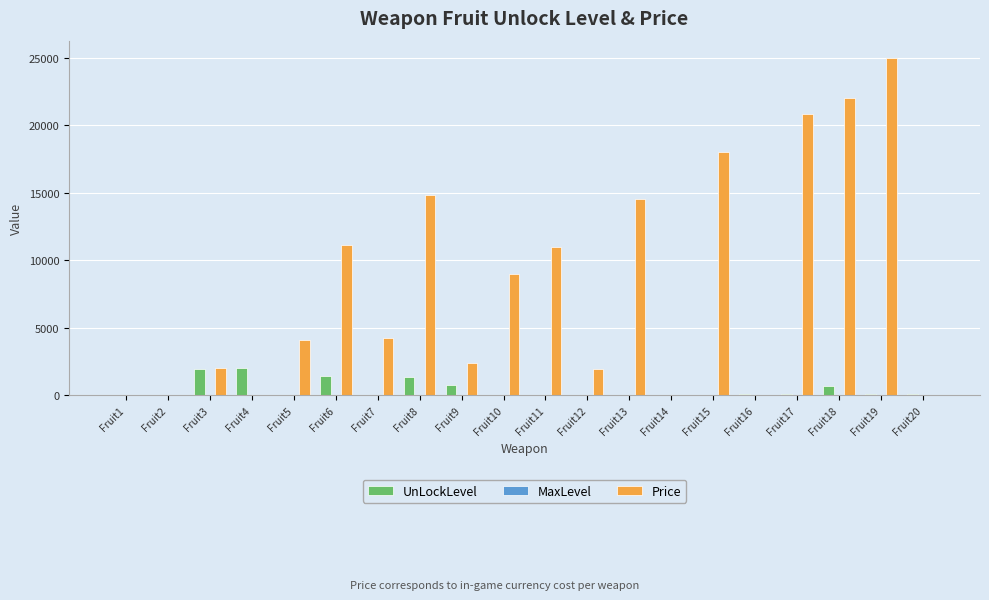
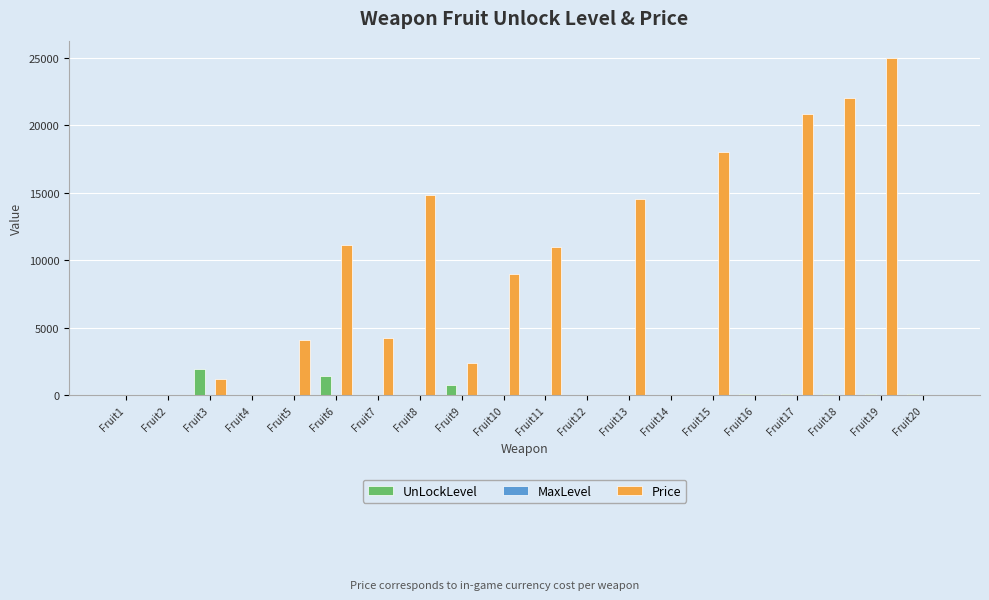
  {
    "UnLockLevel": {
      "Fruit1": 0,
      "Fruit3": 2000,
-     "Fruit4": 2000,
+     "Fruit4": 0,
      "Fruit6": 1400,
-     "Fruit8": 1400,
+     "Fruit8": 0,
      "Fruit9": 800,
-     "Fruit18": 700
+     "Fruit18": 100
    },
    "Price": {
      "Fruit1": 0,
      "Fruit2": 0,
-     "Fruit3": 2000,
+     "Fruit3": 1200,
      "Fruit4": 0,
      "Fruit5": 4100,
      "Fruit6": 11100,
      "Fruit7": 4200,
      "Fruit8": 14800,
      "Fruit9": 2400,
      "Fruit10": 9000,
      "Fruit11": 11000,
-     "Fruit12": 2000,
+     "Fruit12": 0,
      "Fruit13": 14500,
      "Fruit14": 0,
      "Fruit15": 18000,
      "Fruit16": 0,
      "Fruit17": 20800,
      "Fruit18": 22000,
      "Fruit19": 25000,
      "Fruit20": 0
    }
  }
